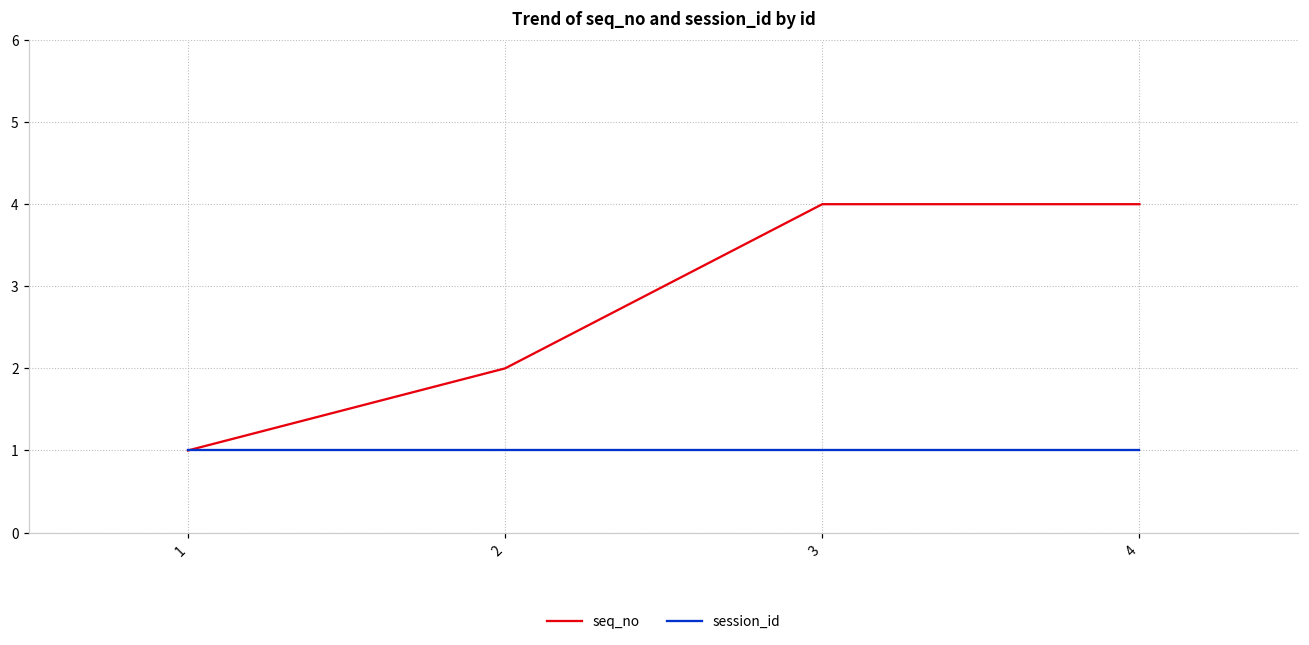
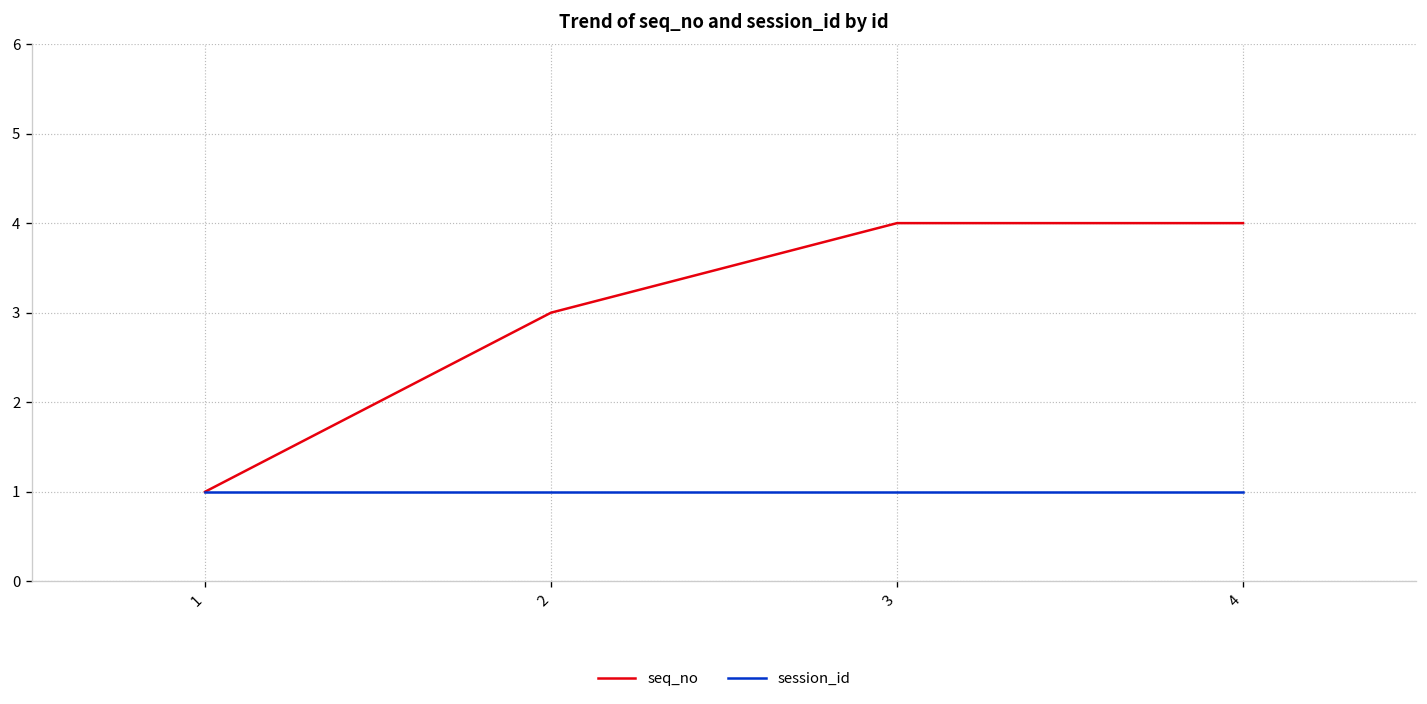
  {
    "seq_no": {
-     "2": 2,
+     "2": 3,
      "3": 4,
      "4": 4
    },
    "session_id": {
      "2": 1,
      "3": 1,
      "4": 1
    }
  }
